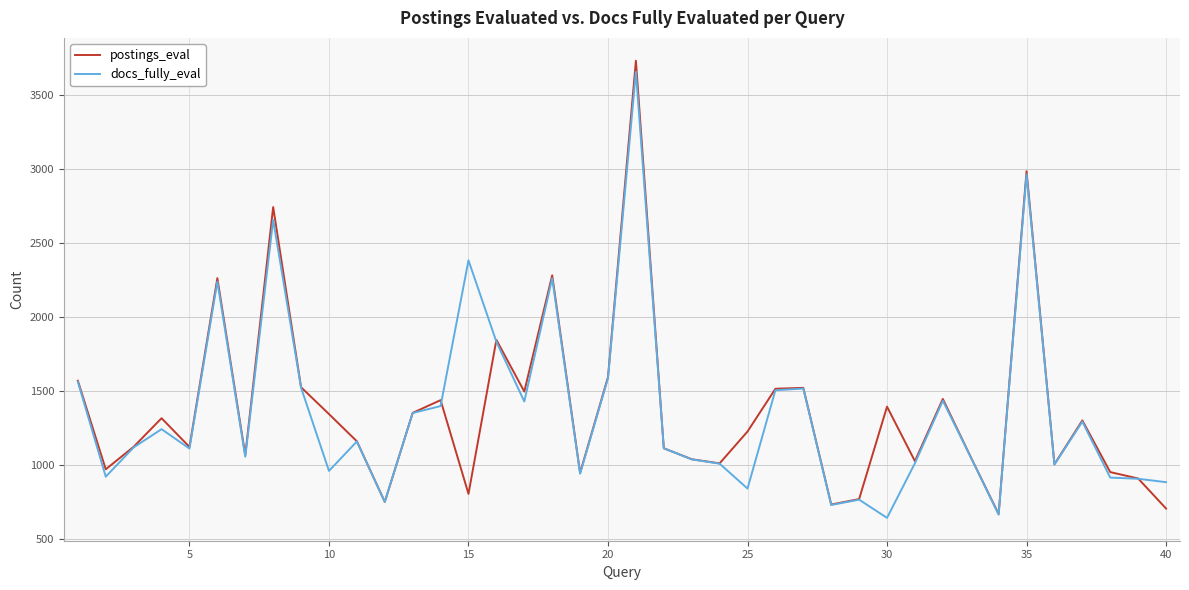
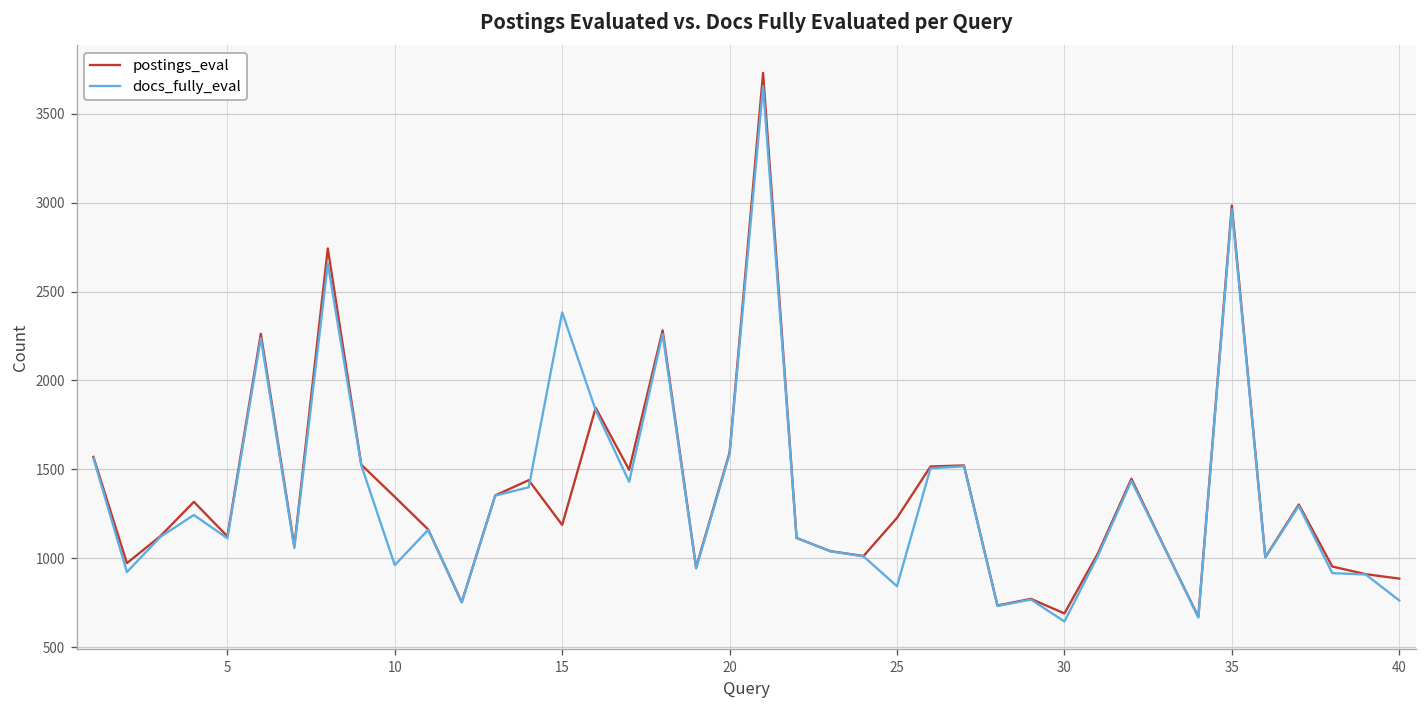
  {
    "postings_eval": {
      "10": 1350,
-     "15": 810,
+     "15": 1190,
      "25": 1230,
-     "30": 1400,
+     "30": 690,
      "35": 2990,
-     "40": 710
+     "40": 890
    },
    "docs_fully_eval": {
      "10": 960,
      "15": 2380,
      "25": 840,
      "30": 640,
      "35": 2960,
-     "40": 890
+     "40": 760
    }
  }
